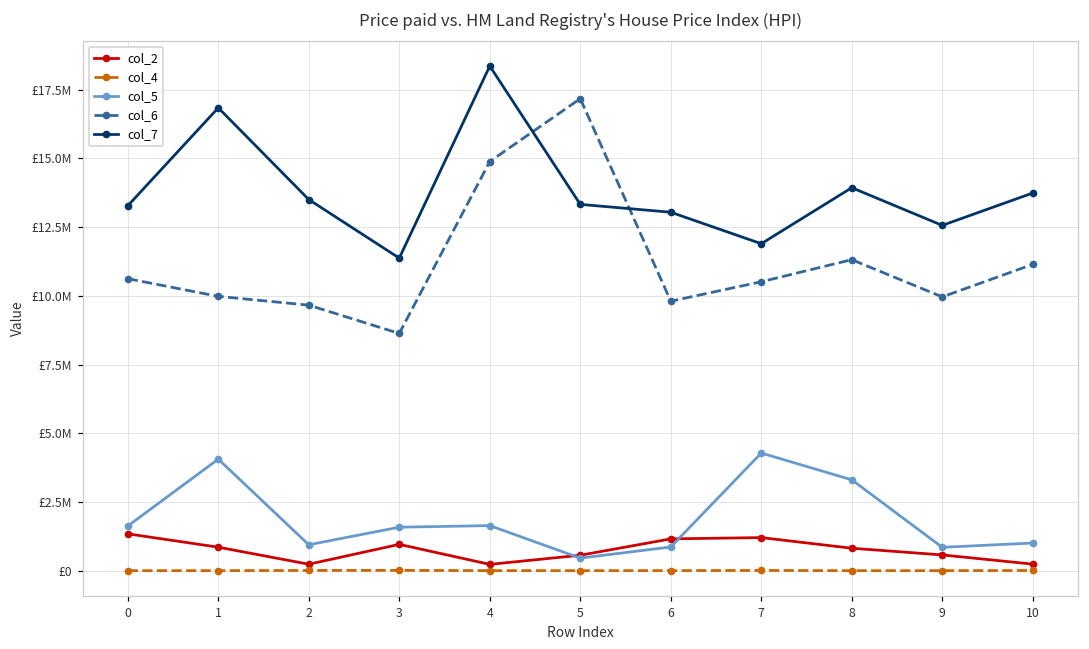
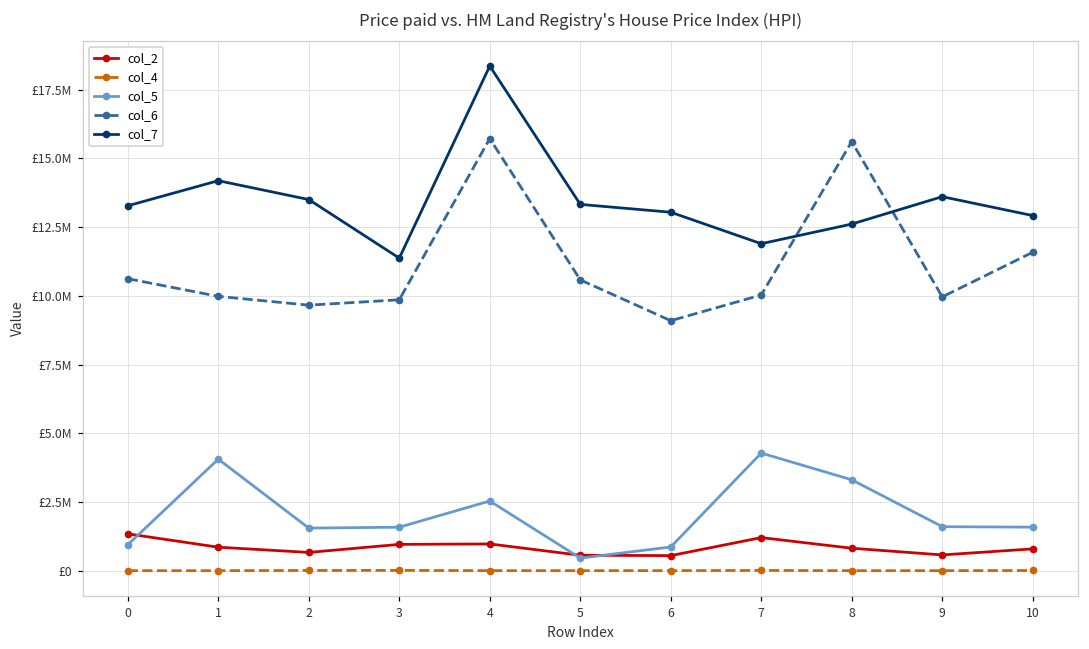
  {
    "col_2": {
      "0": "£1300000",
      "1": "£900000",
-     "2": "£200000",
+     "2": "£700000",
      "3": "£1000000",
-     "4": "£200000",
+     "4": "£1000000",
      "5": "£600000",
-     "6": "£1200000",
+     "6": "£600000",
      "7": "£1200000",
      "8": "£800000",
      "9": "£600000",
-     "10": "£200000"
+     "10": "£800000"
    },
    "col_4": {
      "0": "£0",
      "1": "£0",
      "2": "£0",
      "3": "£0",
      "4": "£0",
      "5": "£0",
      "6": "£0",
      "7": "£0",
      "8": "£0",
      "9": "£0",
      "10": "£0"
    },
    "col_5": {
-     "0": "£1600000",
+     "0": "£900000",
      "1": "£4100000",
-     "2": "£900000",
+     "2": "£1600000",
      "3": "£1600000",
-     "4": "£1600000",
+     "4": "£2500000",
      "5": "£500000",
      "6": "£900000",
      "7": "£4300000",
      "8": "£3300000",
-     "9": "£900000",
-     "10": "£1000000"
+     "9": "£1600000",
+     "10": "£1600000"
    },
    "col_6": {
      "0": "£10600000",
      "1": "£10000000",
      "2": "£9700000",
-     "3": "£8600000",
-     "4": "£14900000",
-     "5": "£17200000",
-     "6": "£9800000",
-     "7": "£10500000",
-     "8": "£11300000",
+     "3": "£9900000",
+     "4": "£15700000",
+     "5": "£10600000",
+     "6": "£9100000",
+     "7": "£10000000",
+     "8": "£15600000",
      "9": "£10000000",
-     "10": "£11100000"
+     "10": "£11600000"
    },
    "col_7": {
      "0": "£13300000",
-     "1": "£16800000",
+     "1": "£14200000",
      "2": "£13500000",
      "3": "£11400000",
      "4": "£18400000",
      "5": "£13300000",
      "6": "£13000000",
      "7": "£11900000",
-     "8": "£13900000",
-     "9": "£12600000",
-     "10": "£13700000"
+     "8": "£12600000",
+     "9": "£13600000",
+     "10": "£12900000"
    }
  }
